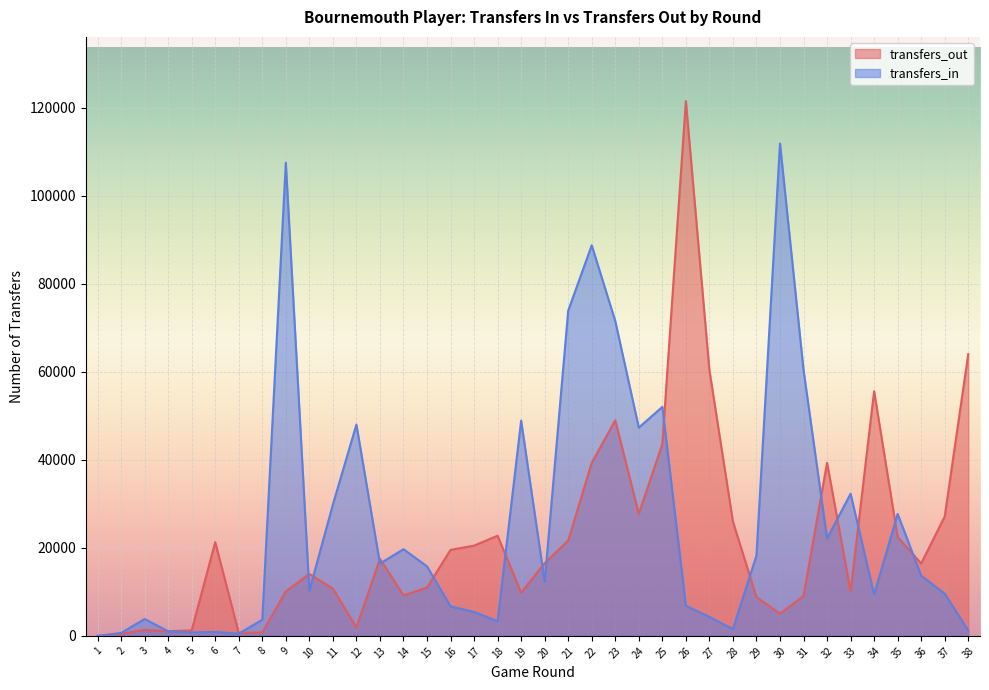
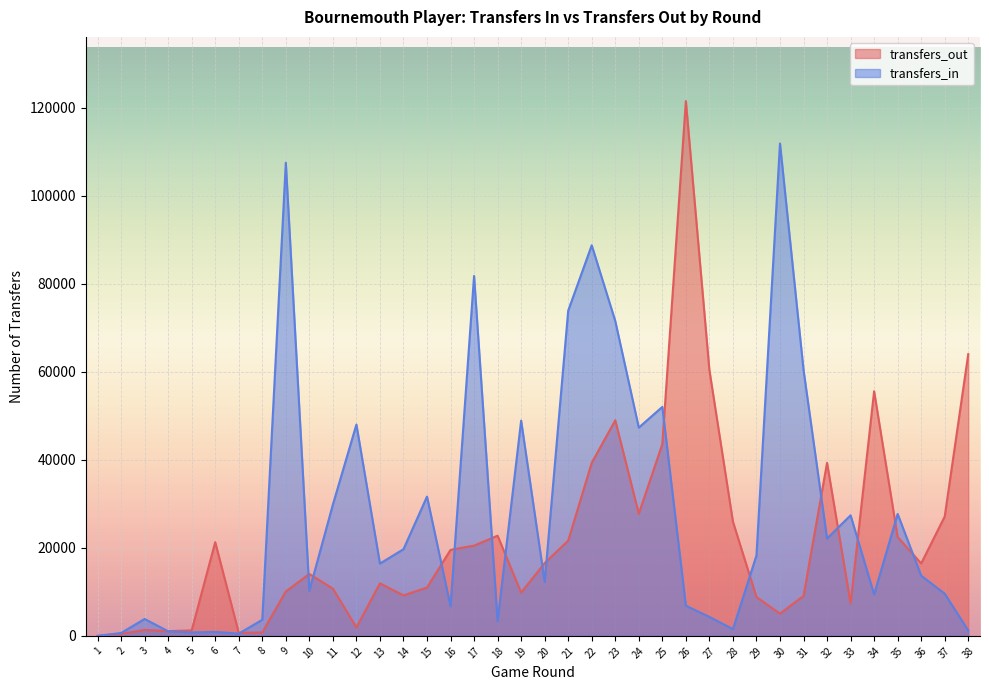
  {
    "transfers_out": {
      "3": 1000,
      "6": 21000,
      "8": 1000,
      "9": 10000,
      "10": 14000,
      "11": 11000,
      "12": 2000,
-     "13": 18000,
+     "13": 12000,
      "14": 9000,
      "15": 11000,
      "16": 20000,
      "17": 21000,
      "18": 23000,
      "19": 10000,
      "20": 17000,
      "21": 22000,
      "22": 39000,
      "23": 49000,
      "24": 28000,
      "25": 44000,
      "26": 122000,
      "27": 60000,
      "28": 26000,
      "29": 9000,
      "30": 5000,
      "31": 9000,
      "32": 39000,
-     "33": 10000,
+     "33": 7000,
      "34": 56000,
      "35": 22000,
      "36": 16000,
      "37": 27000,
      "38": 64000
    },
    "transfers_in": {
      "3": 4000,
      "6": 1000,
      "8": 4000,
      "9": 108000,
      "10": 10000,
      "11": 30000,
      "12": 48000,
      "13": 16000,
      "14": 20000,
-     "15": 16000,
+     "15": 32000,
      "16": 7000,
-     "17": 5000,
+     "17": 82000,
      "18": 3000,
      "19": 49000,
      "20": 12000,
      "21": 74000,
      "22": 89000,
      "23": 72000,
      "24": 47000,
      "25": 52000,
      "26": 7000,
      "27": 4000,
      "28": 2000,
      "29": 18000,
      "30": 112000,
      "31": 60000,
      "32": 22000,
-     "33": 32000,
+     "33": 27000,
      "34": 9000,
      "35": 28000,
      "36": 14000,
      "37": 10000,
      "38": 1000
    }
  }
